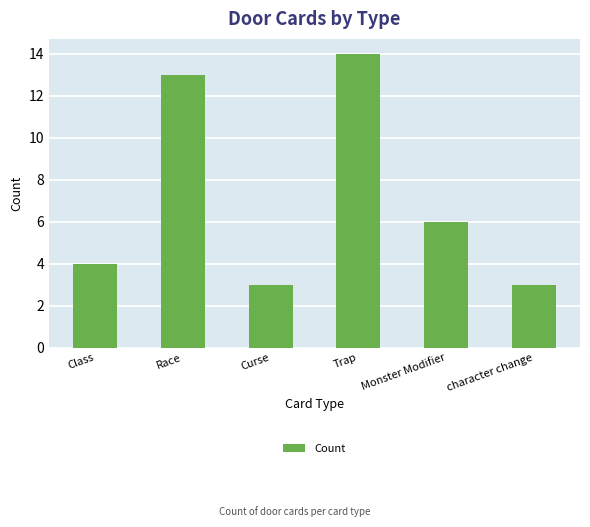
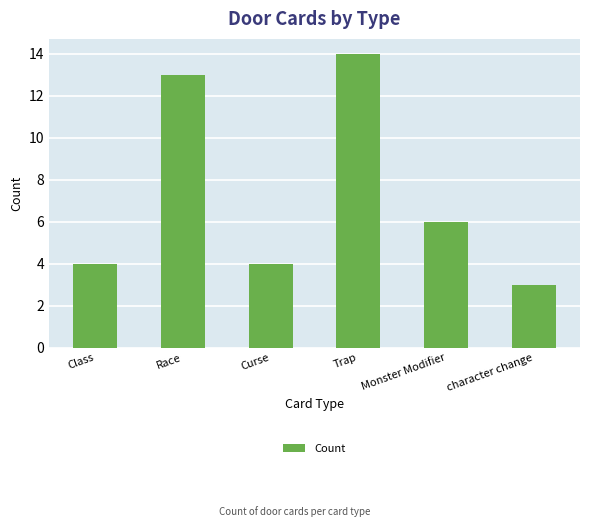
  {
    "Class": 4,
    "Race": 13,
-   "Curse": 3,
+   "Curse": 4,
    "Trap": 14,
    "Monster Modifier": 6,
    "character change": 3
  }
